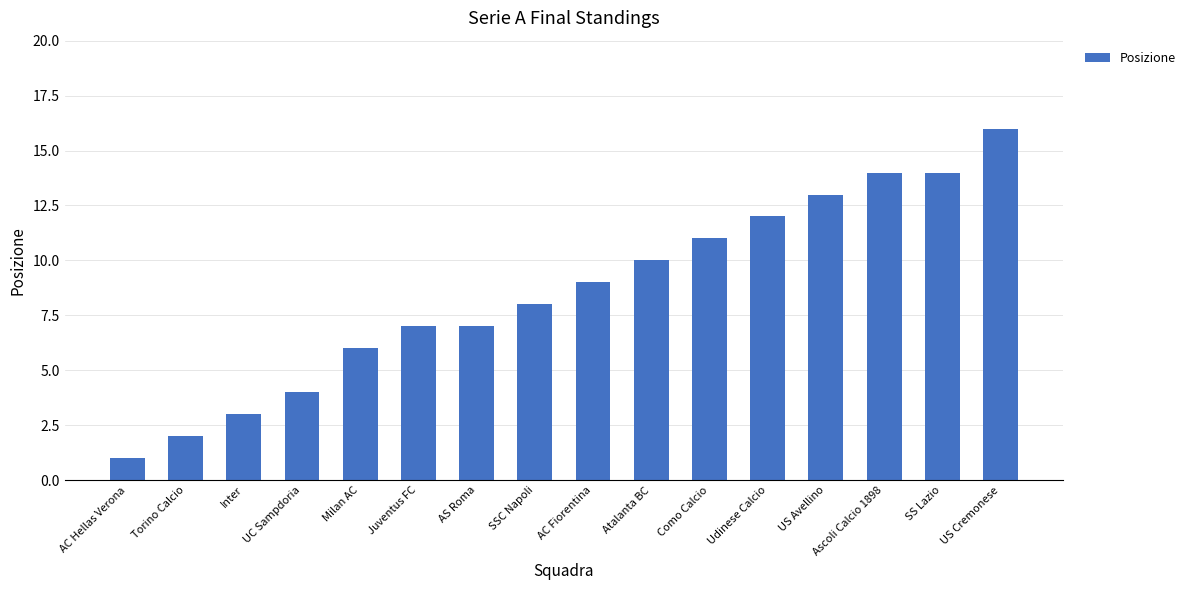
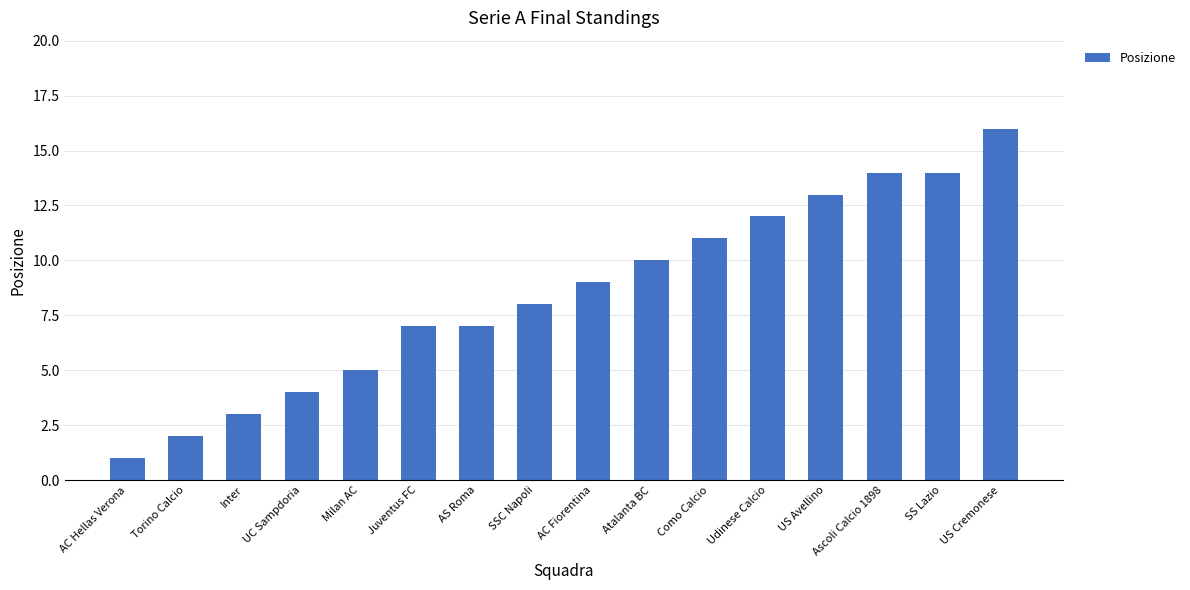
  {
    "AC Hellas Verona": 1,
    "Torino Calcio": 2,
    "Inter": 3,
    "UC Sampdoria": 4,
-   "Milan AC": 6,
+   "Milan AC": 5,
    "Juventus FC": 7,
    "AS Roma": 7,
    "SSC Napoli": 8,
    "AC Fiorentina": 9,
    "Atalanta BC": 10,
    "Como Calcio": 11,
    "Udinese Calcio": 12,
    "US Avellino": 13,
    "Ascoli Calcio 1898": 14,
    "SS Lazio": 14,
    "US Cremonese": 16
  }
